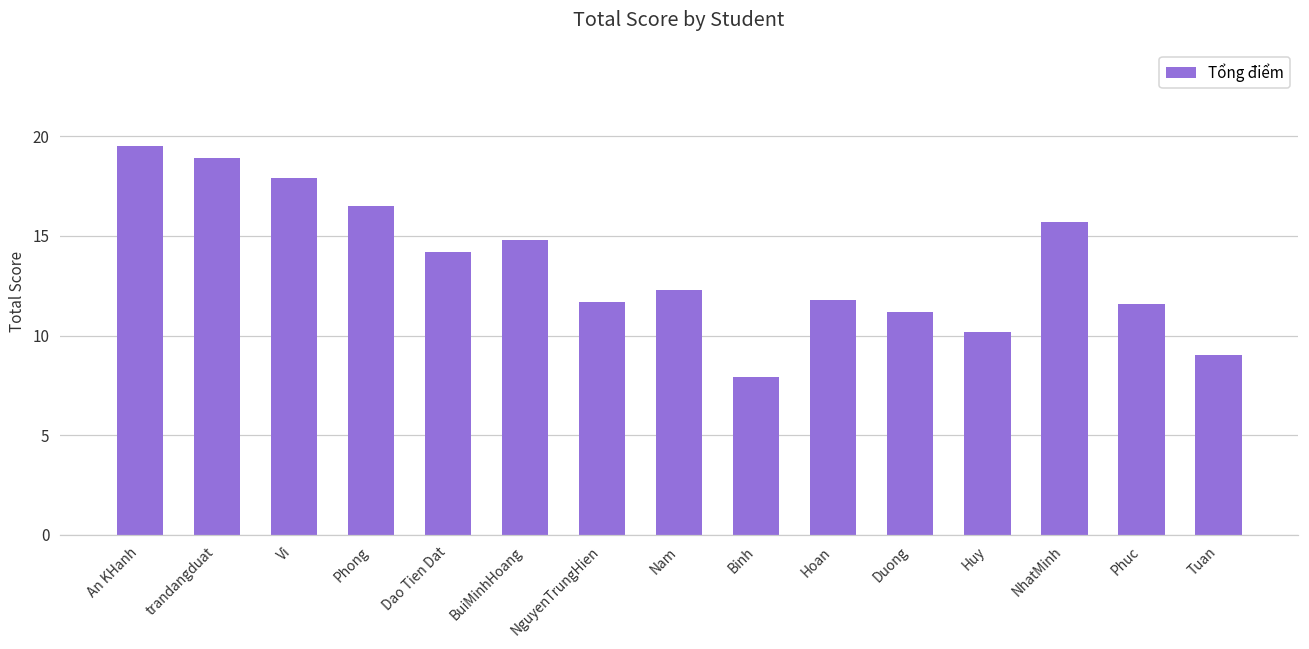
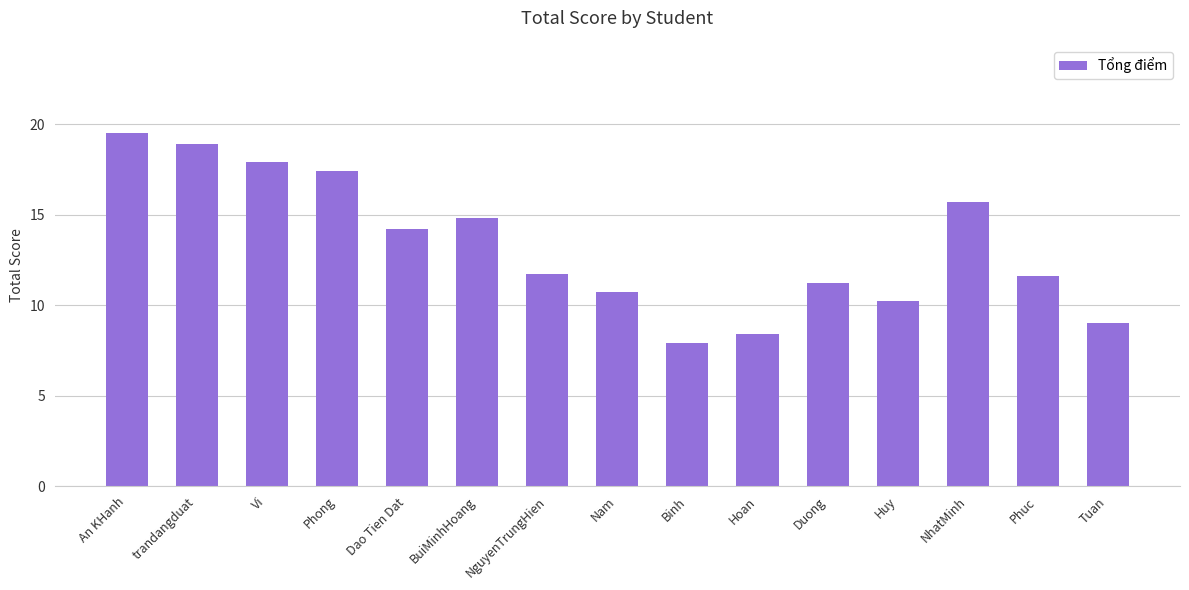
  {
    "An KHanh": 19.5,
    "trandangduat": 18.9,
    "Vi": 17.9,
-   "Phong": 16.5,
+   "Phong": 17.4,
    "Dao Tien Dat": 14.2,
    "BuiMinhHoang": 14.8,
    "NguyenTrungHien": 11.7,
-   "Nam": 12.3,
+   "Nam": 10.7,
    "Binh": 7.9,
-   "Hoan": 11.8,
+   "Hoan": 8.4,
    "Duong": 11.2,
    "Huy": 10.2,
    "NhatMinh": 15.7,
    "Phuc": 11.6,
    "Tuan": 9.0
  }
